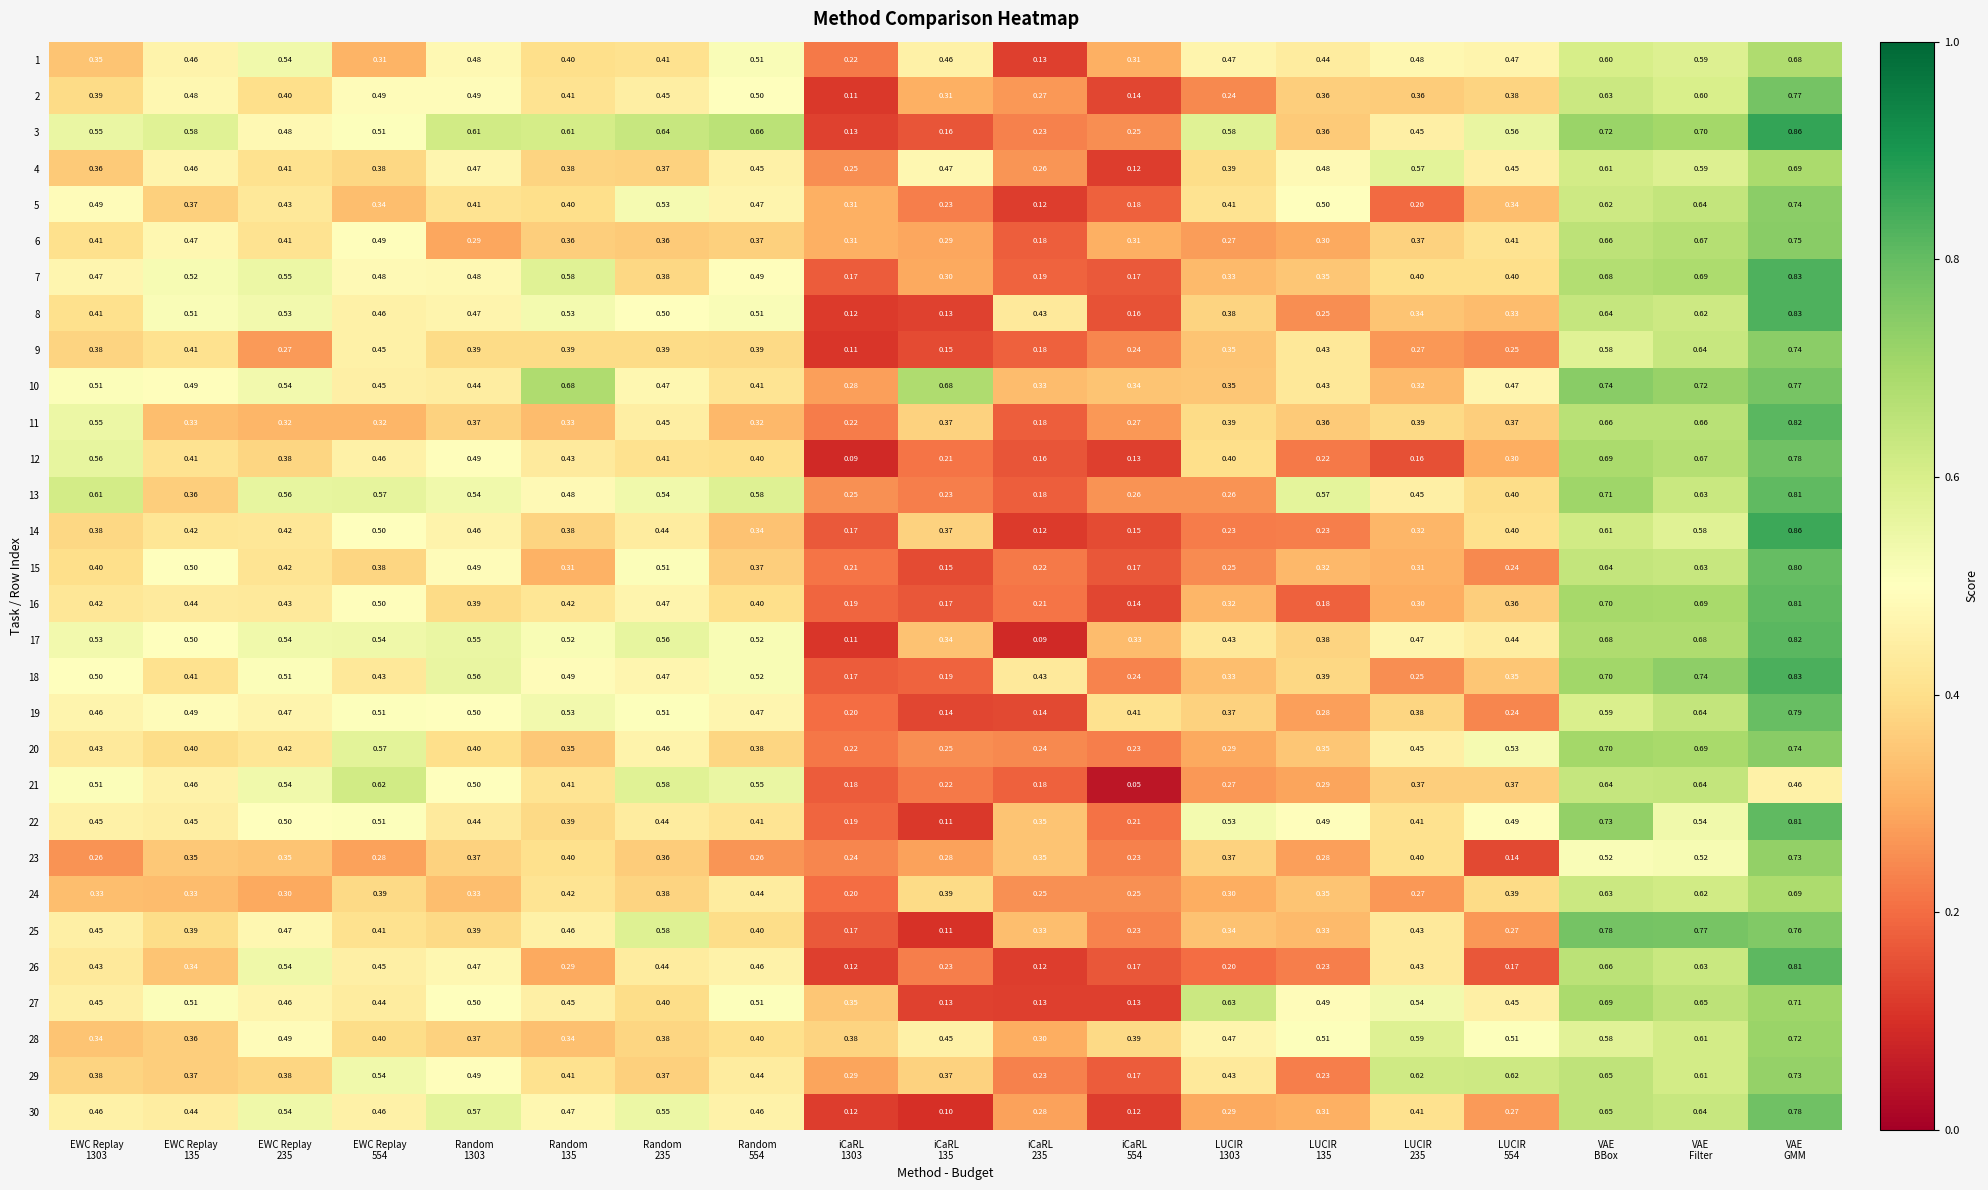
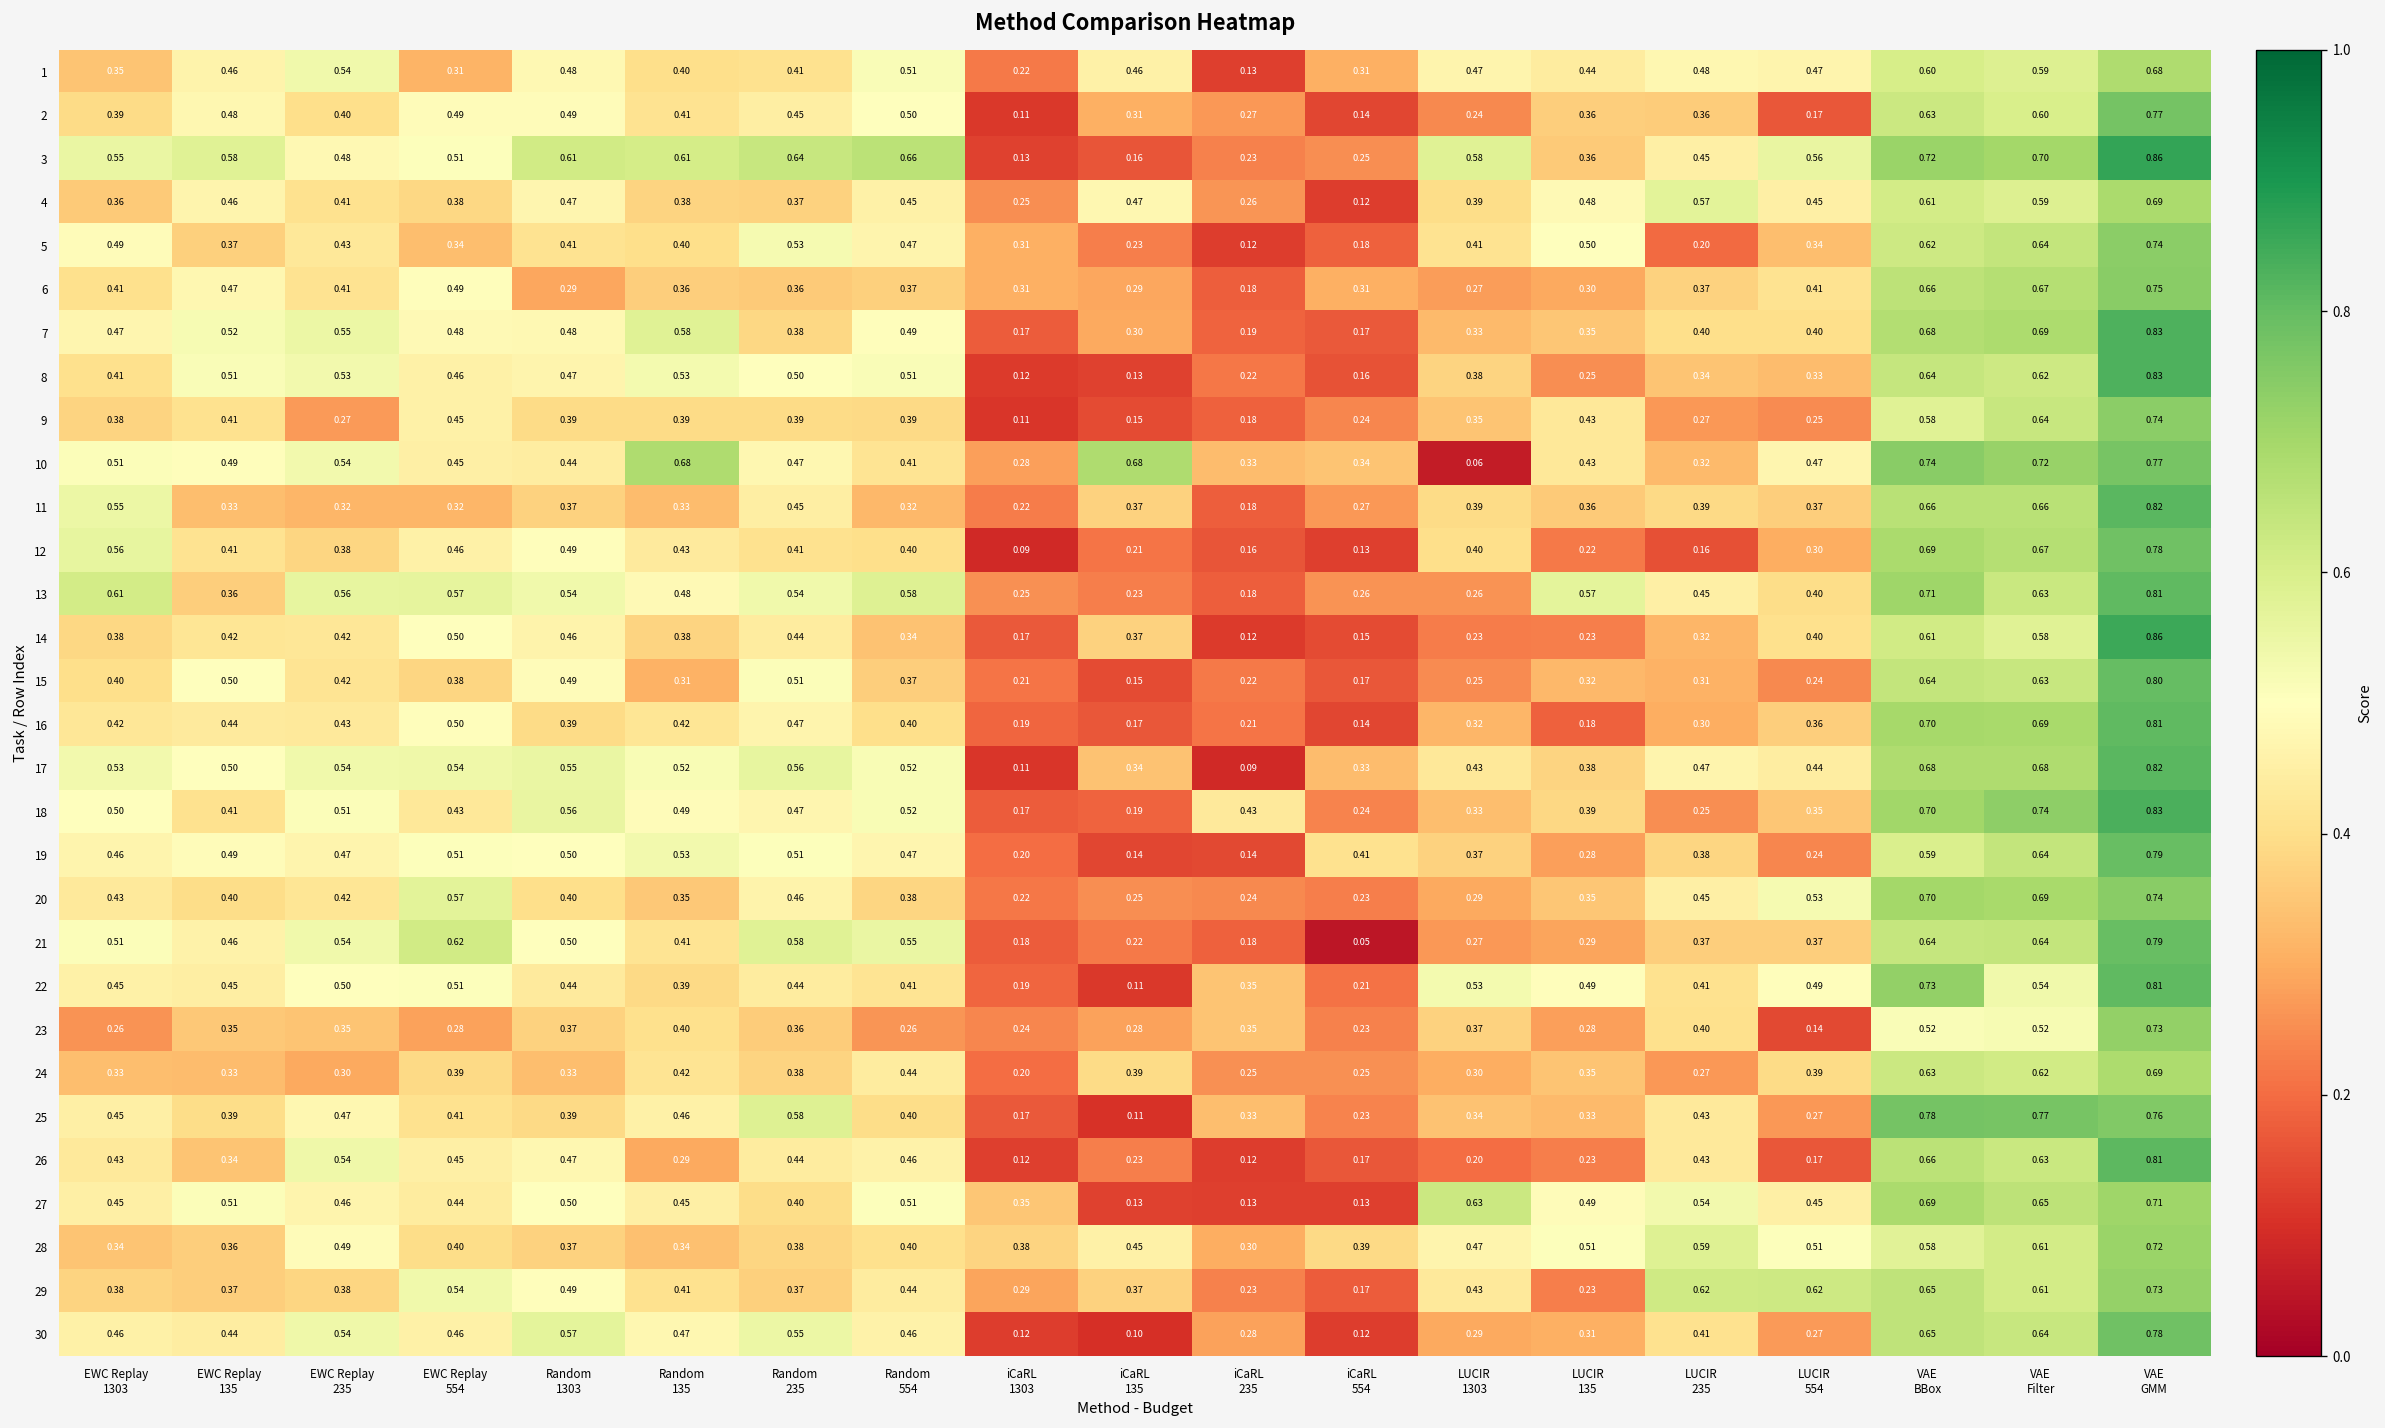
  {
    "2": {
      "EWC Replay 1303": 0.39,
      "EWC Replay 135": 0.48,
      "EWC Replay 235": 0.40,
      "EWC Replay 554": 0.49,
      "Random 1303": 0.49,
      "Random 135": 0.41,
      "Random 235": 0.45,
      "Random 554": 0.50,
      "iCaRL 1303": 0.11,
      "iCaRL 135": 0.31,
      "iCaRL 235": 0.27,
      "iCaRL 554": 0.14,
      "LUCIR 1303": 0.24,
      "LUCIR 135": 0.36,
      "LUCIR 235": 0.36,
-     "LUCIR 554": 0.38,
+     "LUCIR 554": 0.17,
      "VAE BBox": 0.63,
      "VAE Filter": 0.60,
      "VAE GMM": 0.77
    },
    "8": {
      "EWC Replay 1303": 0.41,
      "EWC Replay 135": 0.51,
      "EWC Replay 235": 0.53,
      "EWC Replay 554": 0.46,
      "Random 1303": 0.47,
      "Random 135": 0.53,
      "Random 235": 0.50,
      "Random 554": 0.51,
      "iCaRL 1303": 0.12,
      "iCaRL 135": 0.13,
-     "iCaRL 235": 0.43,
+     "iCaRL 235": 0.22,
      "iCaRL 554": 0.16,
      "LUCIR 1303": 0.38,
      "LUCIR 135": 0.25,
      "LUCIR 235": 0.34,
      "LUCIR 554": 0.33,
      "VAE BBox": 0.64,
      "VAE Filter": 0.62,
      "VAE GMM": 0.83
    },
    "10": {
      "EWC Replay 1303": 0.51,
      "EWC Replay 135": 0.49,
      "EWC Replay 235": 0.54,
      "EWC Replay 554": 0.45,
      "Random 1303": 0.44,
      "Random 135": 0.68,
      "Random 235": 0.47,
      "Random 554": 0.41,
      "iCaRL 1303": 0.28,
      "iCaRL 135": 0.68,
      "iCaRL 235": 0.33,
      "iCaRL 554": 0.34,
-     "LUCIR 1303": 0.35,
+     "LUCIR 1303": 0.06,
      "LUCIR 135": 0.43,
      "LUCIR 235": 0.32,
      "LUCIR 554": 0.47,
      "VAE BBox": 0.74,
      "VAE Filter": 0.72,
      "VAE GMM": 0.77
    },
    "21": {
      "EWC Replay 1303": 0.51,
      "EWC Replay 135": 0.46,
      "EWC Replay 235": 0.54,
      "EWC Replay 554": 0.62,
      "Random 1303": 0.50,
      "Random 135": 0.41,
      "Random 235": 0.58,
      "Random 554": 0.55,
      "iCaRL 1303": 0.18,
      "iCaRL 135": 0.22,
      "iCaRL 235": 0.18,
      "iCaRL 554": 0.05,
      "LUCIR 1303": 0.27,
      "LUCIR 135": 0.29,
      "LUCIR 235": 0.37,
      "LUCIR 554": 0.37,
      "VAE BBox": 0.64,
      "VAE Filter": 0.64,
-     "VAE GMM": 0.46
+     "VAE GMM": 0.79
    }
  }
